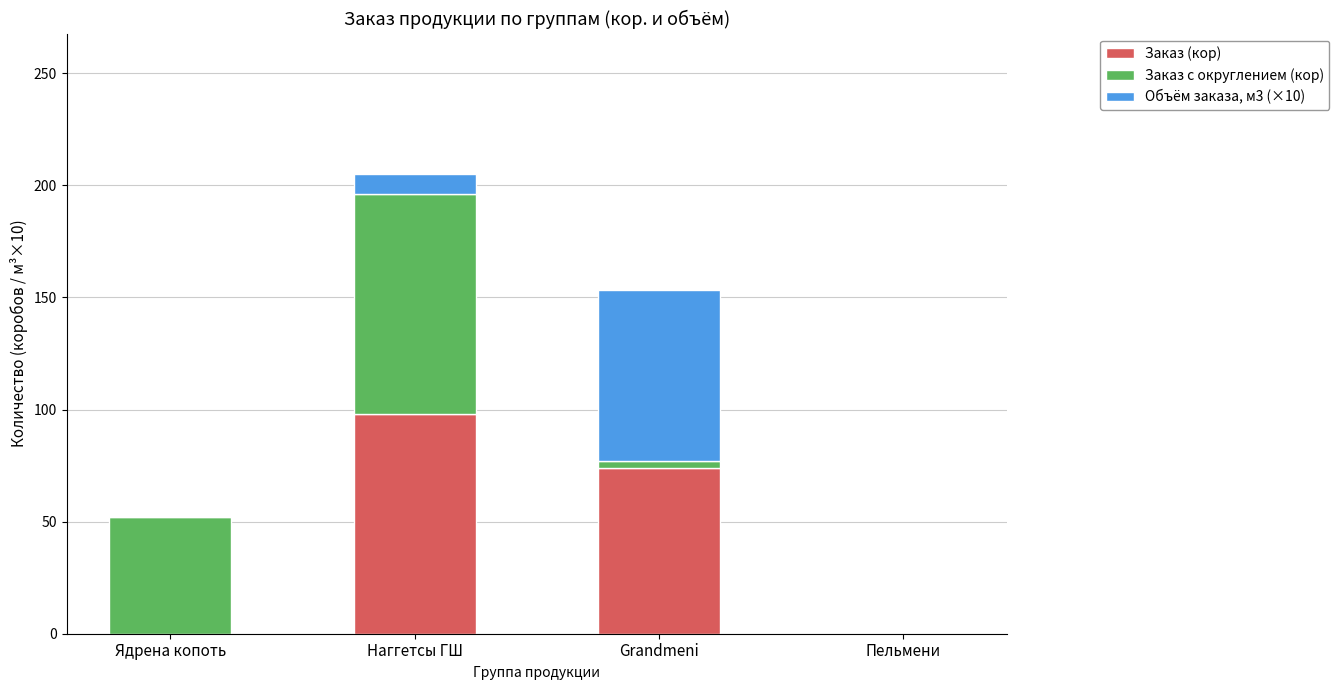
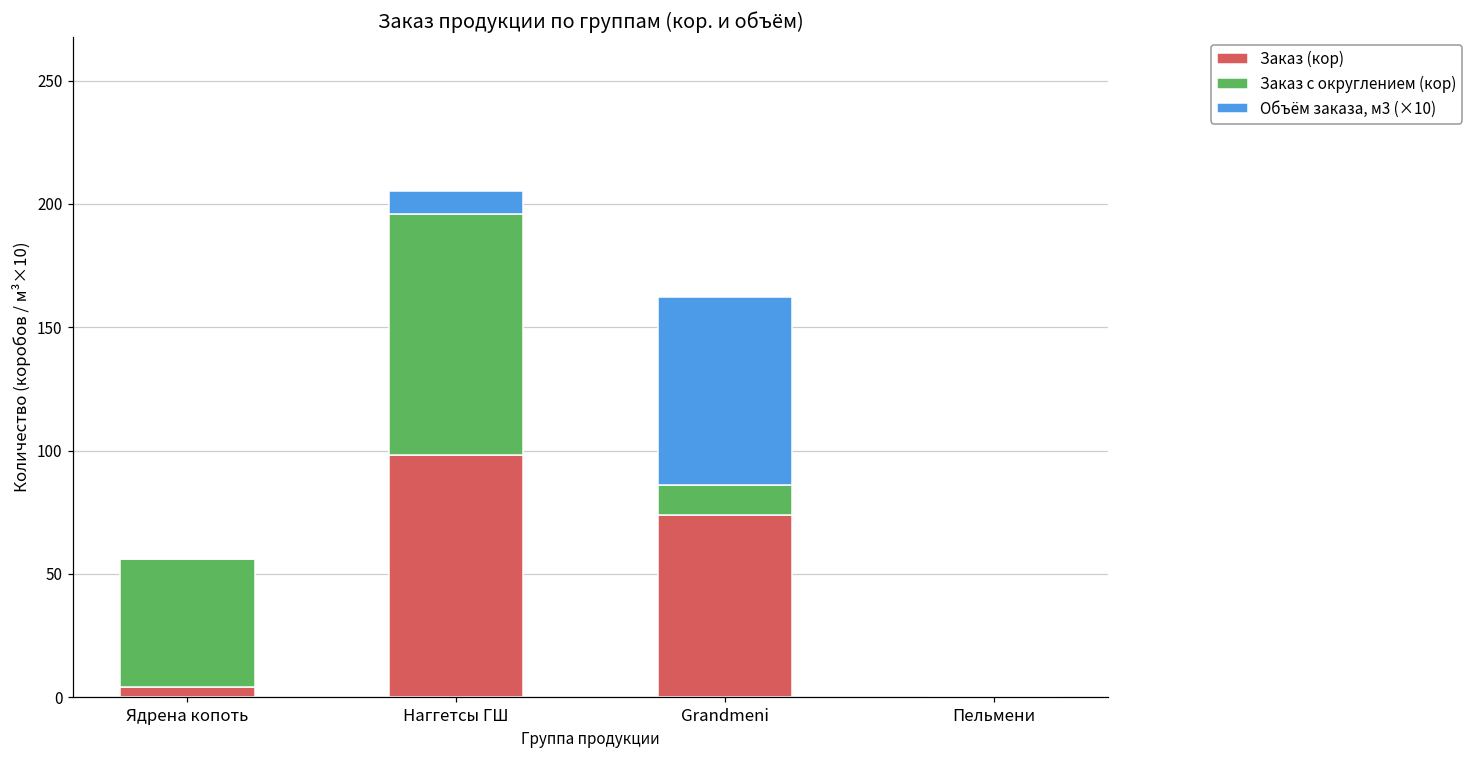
  {
    "Заказ (кор)": {
-     "Ядрена копоть": 0,
+     "Ядрена копоть": 4,
      "Наггетсы ГШ": 98,
      "Grandmeni": 74,
      "Пельмени": 0
    },
    "Заказ с округлением (кор)": {
      "Ядрена копоть": 52,
      "Наггетсы ГШ": 98,
-     "Grandmeni": 3,
+     "Grandmeni": 12,
      "Пельмени": 0
    },
    "Объём заказа, м3 (×10)": {
      "Ядрена копоть": 0,
      "Наггетсы ГШ": 9,
      "Grandmeni": 76,
      "Пельмени": 0
    }
  }
